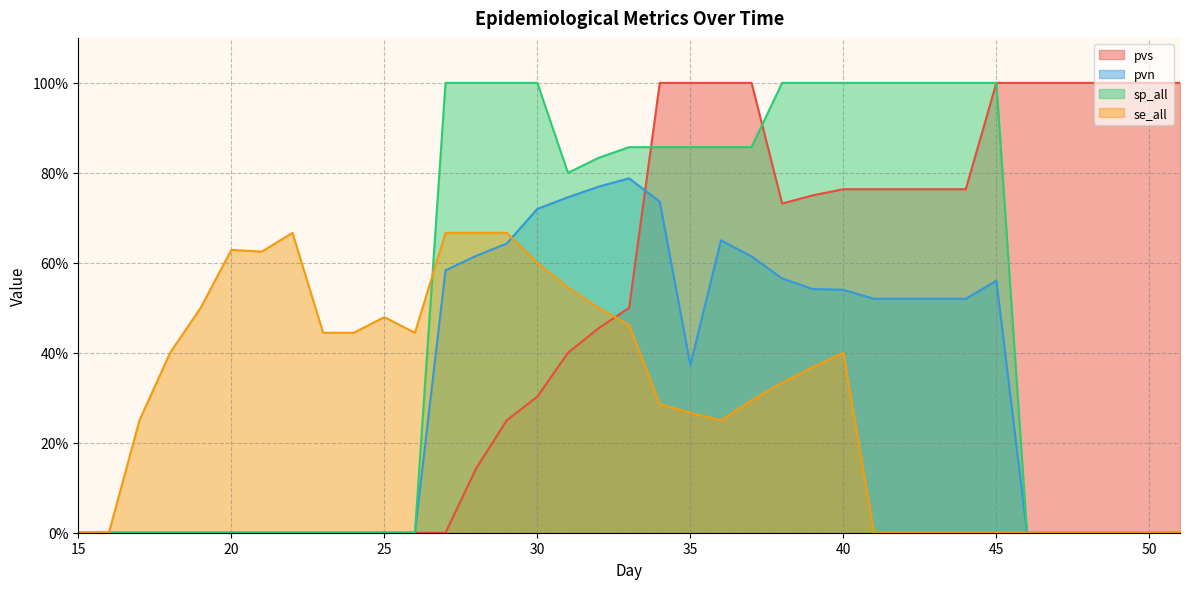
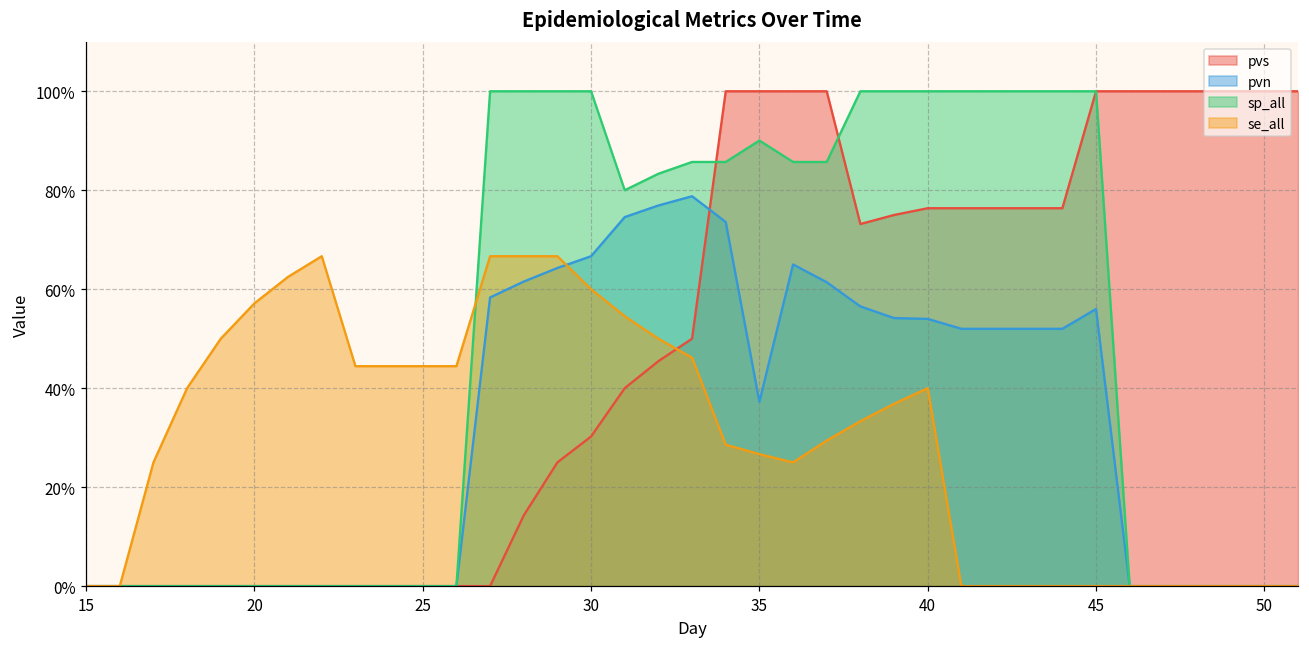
  {
    "pvs": {
      "30": "30%",
      "35": "100%",
      "40": "76%"
    },
    "pvn": {
-     "30": "72%",
+     "30": "67%",
      "35": "37%",
      "40": "54%",
      "45": "56%"
    },
    "sp_all": {
      "30": "100%",
-     "35": "86%",
+     "35": "90%",
      "40": "100%"
    },
    "se_all": {
-     "20": "63%",
-     "25": "48%",
+     "20": "57%",
+     "25": "44%",
      "30": "60%",
      "35": "27%",
      "40": "40%",
      "45": "0%"
    }
  }
